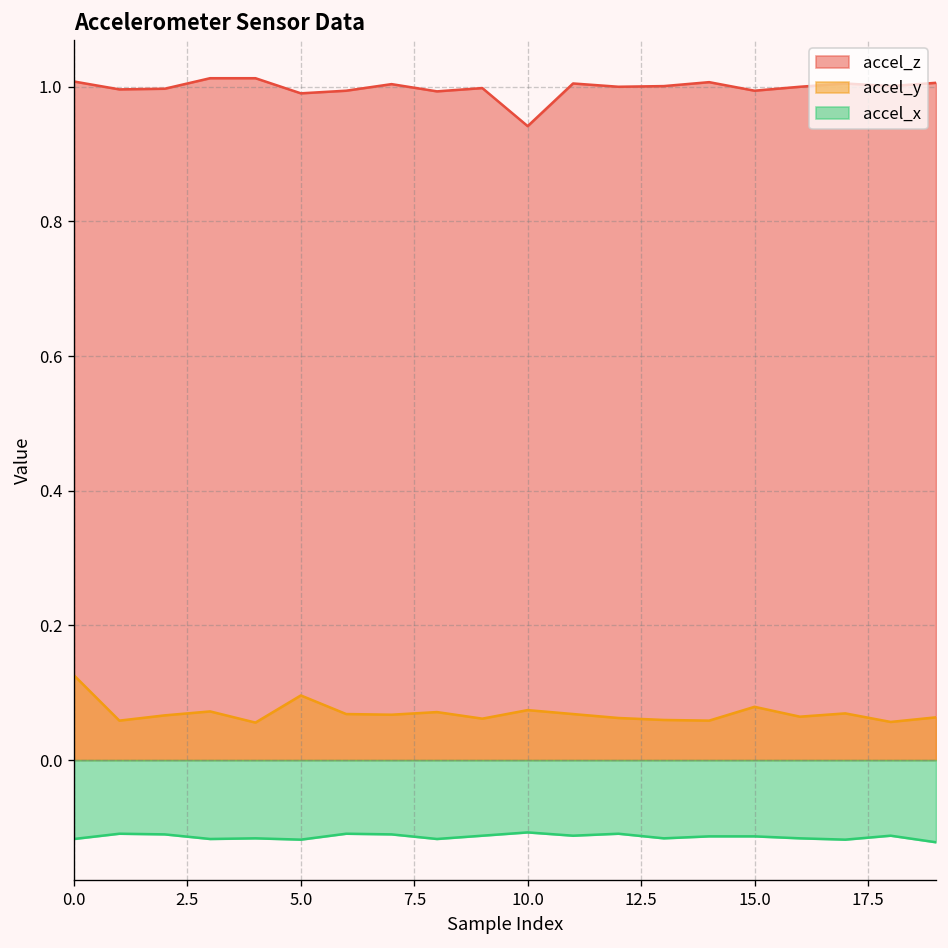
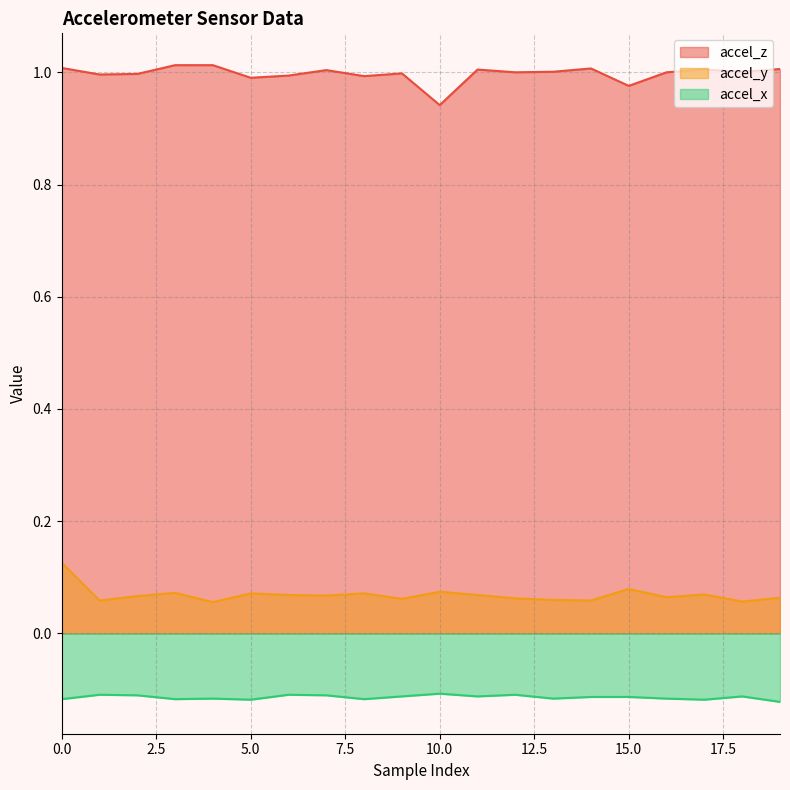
  {
    "accel_z": {
      "0.0": 1.01,
      "5.0": 0.99,
      "10.0": 0.94,
-     "15.0": 0.99
+     "15.0": 0.98
    },
    "accel_y": {
      "0.0": 0.13,
-     "5.0": 0.10,
+     "5.0": 0.07,
      "10.0": 0.07,
      "15.0": 0.08
    }
  }
